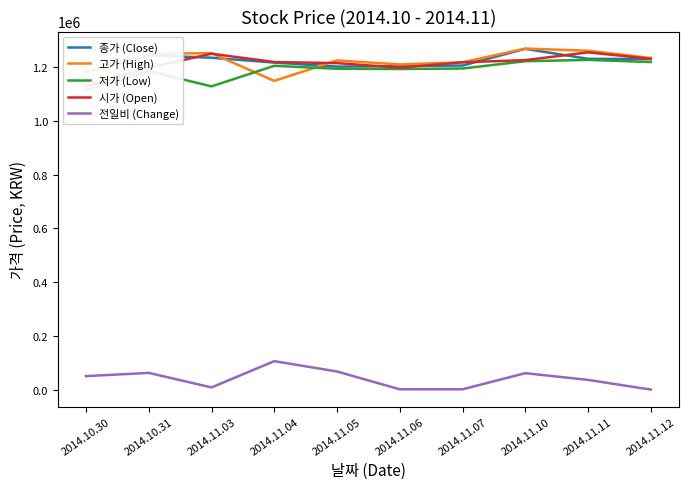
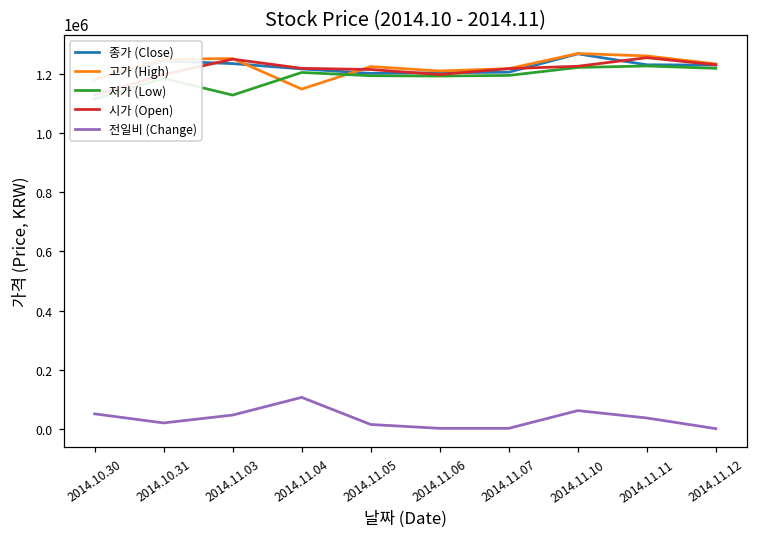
  {
    "종가 (Close)": {
      "2014.11.03": 1240000,
      "2014.11.07": 1210000
    },
    "고가 (High)": {
      "2014.11.04": 1150000,
      "2014.11.05": 1230000
    },
    "저가 (Low)": {
      "2014.11.03": 1130000,
      "2014.11.04": 1210000,
      "2014.11.07": 1200000,
      "2014.11.12": 1220000
    },
    "시가 (Open)": {
      "2014.11.05": 1220000
    },
    "전일비 (Change)": {
      "2014.10.30": 50000,
-     "2014.10.31": 60000,
-     "2014.11.03": 10000,
+     "2014.10.31": 20000,
+     "2014.11.03": 50000,
      "2014.11.04": 110000,
-     "2014.11.05": 70000,
+     "2014.11.05": 20000,
      "2014.11.06": 0,
      "2014.11.07": 0,
      "2014.11.10": 60000,
      "2014.11.11": 40000,
      "2014.11.12": 0
    }
  }
